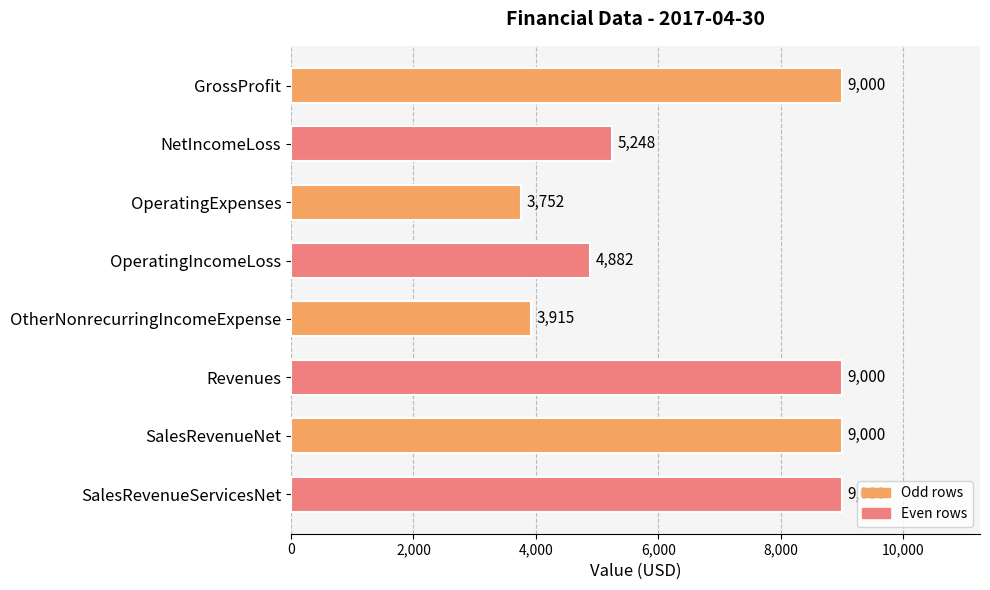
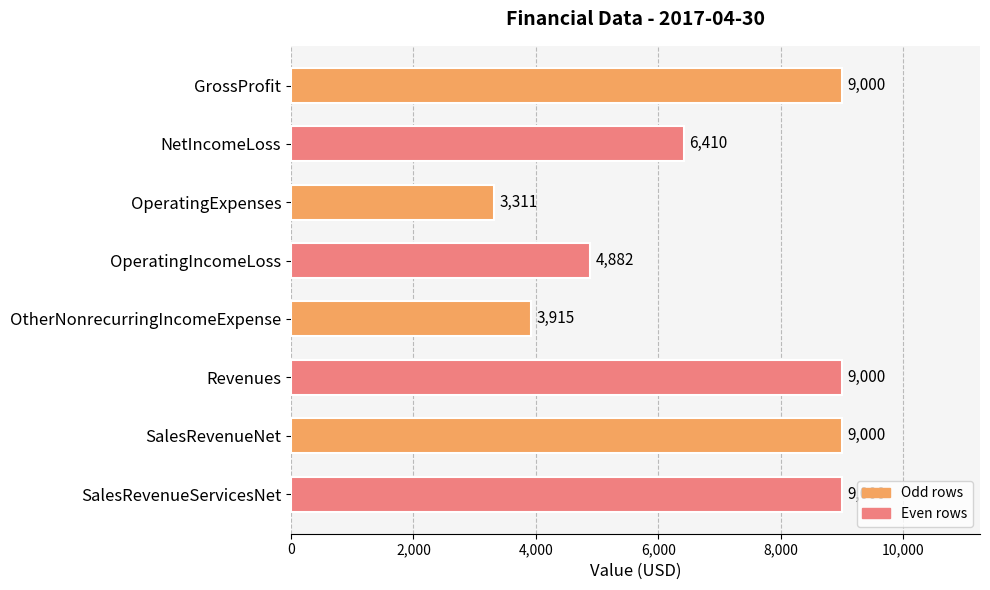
  {
    "GrossProfit": "9,000",
-   "NetIncomeLoss": "5,248",
-   "OperatingExpenses": "3,752",
+   "NetIncomeLoss": "6,410",
+   "OperatingExpenses": "3,311",
    "OperatingIncomeLoss": "4,882",
    "OtherNonrecurringIncomeExpense": "3,915",
    "Revenues": "9,000",
    "SalesRevenueNet": "9,000"
  }
